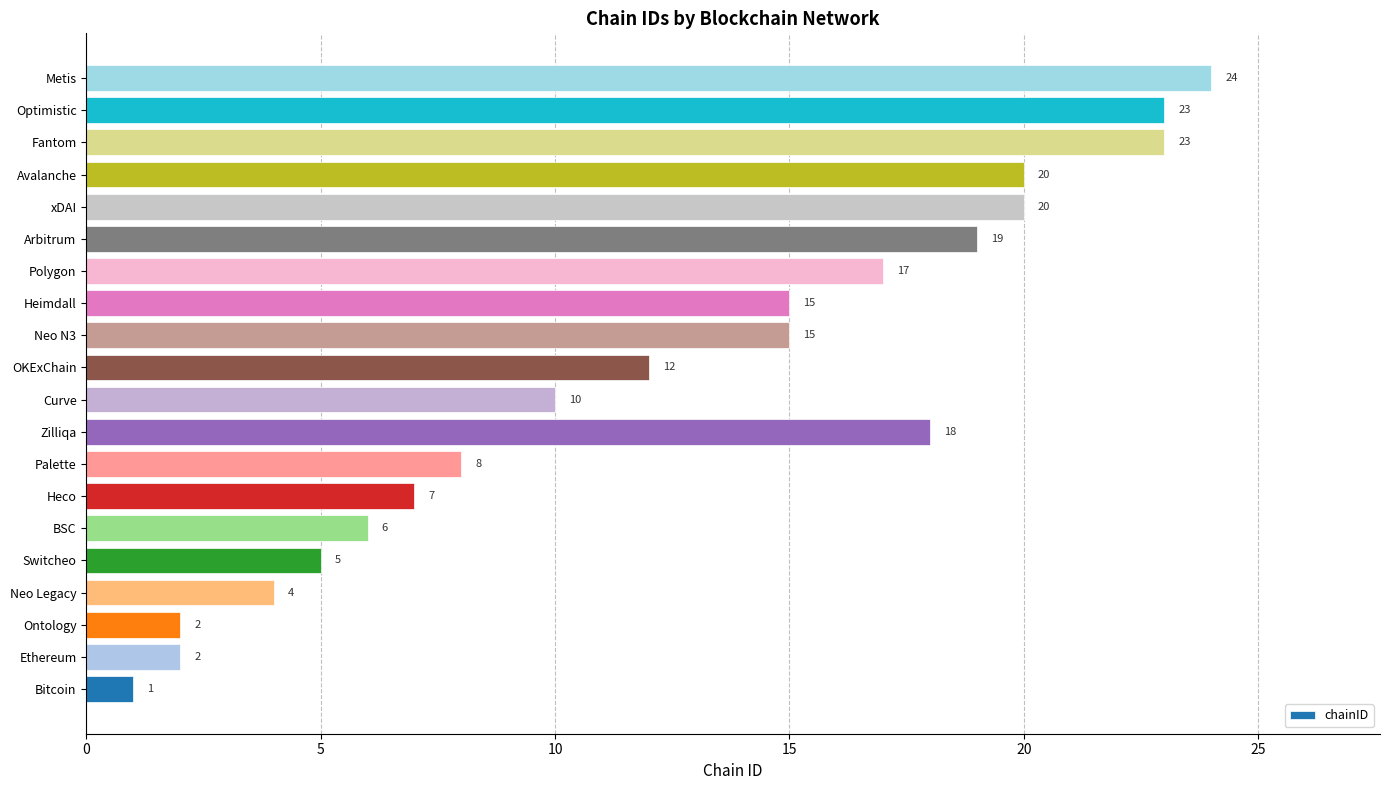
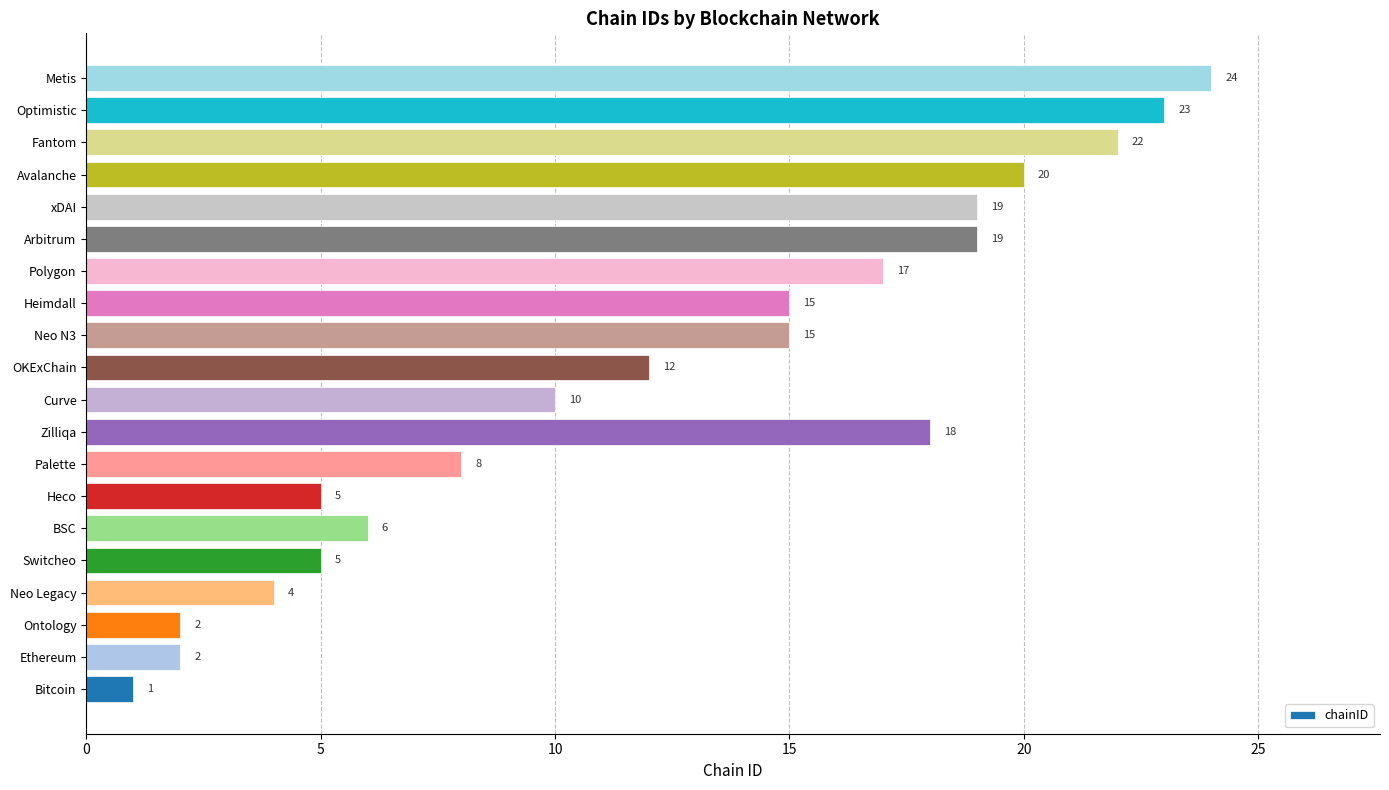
  {
    "Metis": 24,
    "Optimistic": 23,
-   "Fantom": 23,
+   "Fantom": 22,
    "Avalanche": 20,
-   "xDAI": 20,
+   "xDAI": 19,
    "Arbitrum": 19,
    "Polygon": 17,
    "Heimdall": 15,
    "Neo N3": 15,
    "OKExChain": 12,
    "Curve": 10,
    "Zilliqa": 18,
    "Palette": 8,
-   "Heco": 7,
+   "Heco": 5,
    "BSC": 6,
    "Switcheo": 5,
    "Neo Legacy": 4,
    "Ontology": 2,
    "Ethereum": 2,
    "Bitcoin": 1
  }
